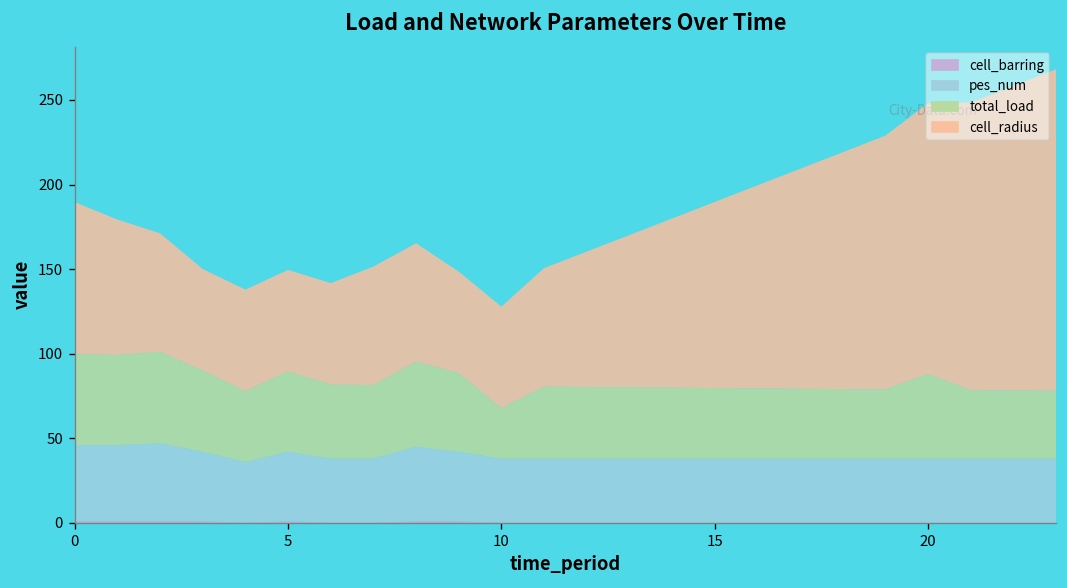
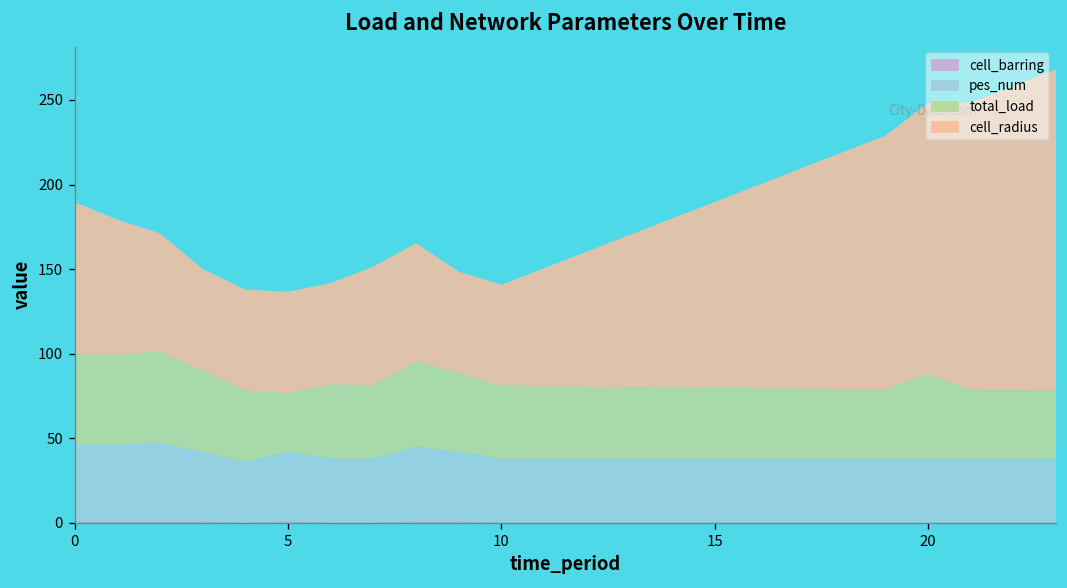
  {
    "total_load": {
      "0": 54,
-     "5": 48,
-     "10": 30,
+     "5": 35,
+     "10": 43,
      "15": 42,
      "20": 50
    },
    "cell_radius": {
      "0": 90,
      "5": 60,
      "10": 60,
      "15": 110
    }
  }
